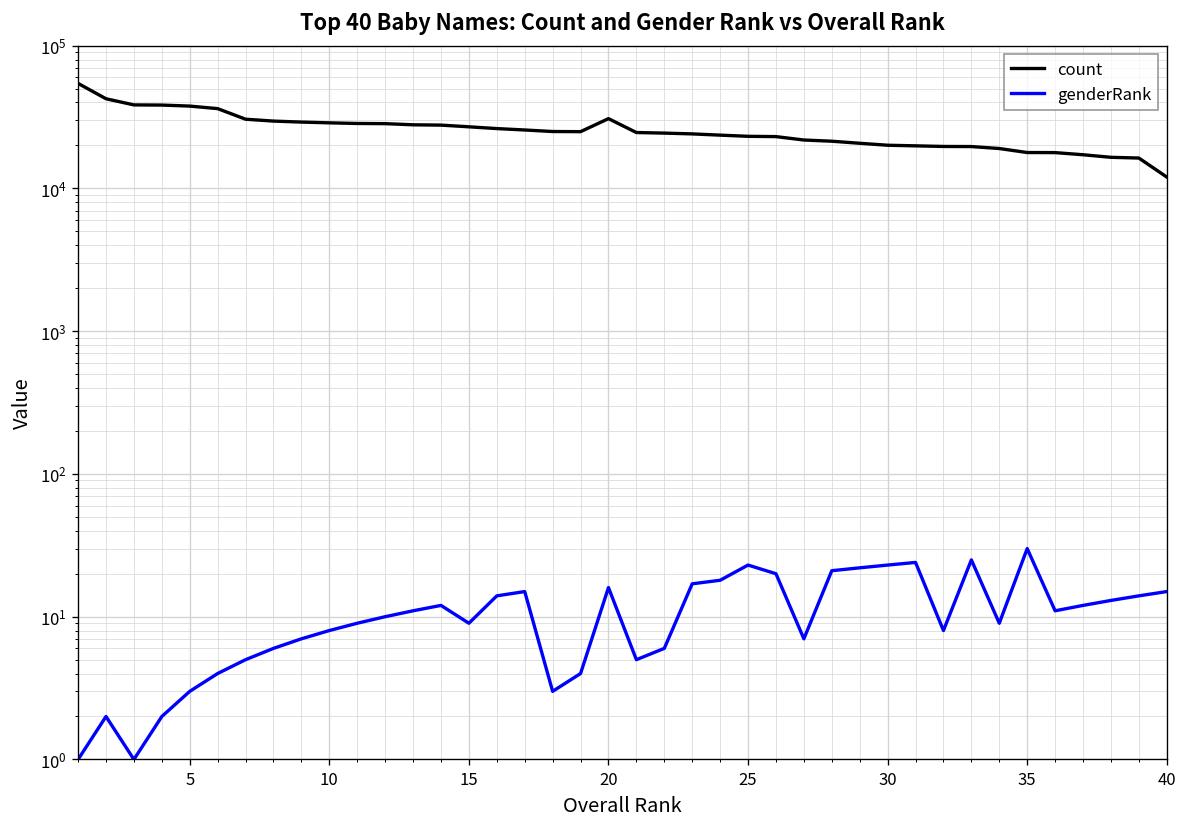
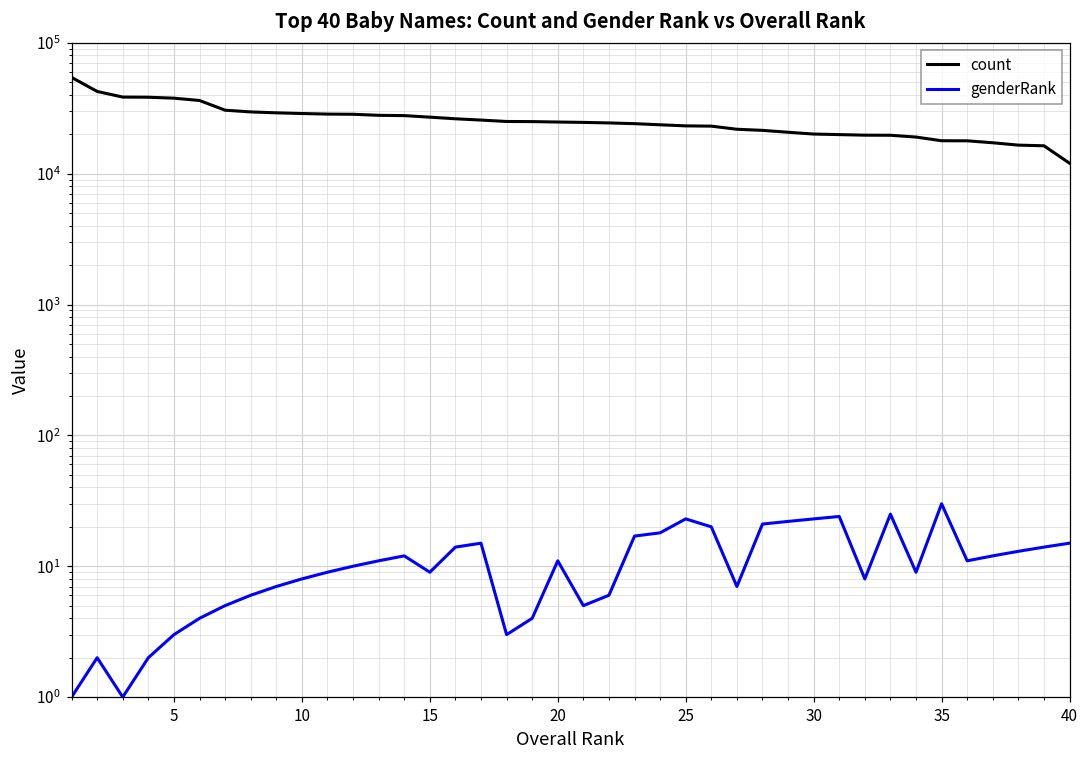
  {
    "count": {
      "5": 38000,
      "10": 29000,
      "15": 27000,
-     "20": 31000,
+     "20": 25000,
      "25": 23000,
      "30": 20000,
      "35": 18000,
      "40": 12000
    },
    "genderRank": {
      "5": 3,
      "10": 8,
      "15": 9,
-     "20": 16,
+     "20": 11,
      "25": 23,
      "30": 23,
      "35": 30,
      "40": 15
    }
  }
